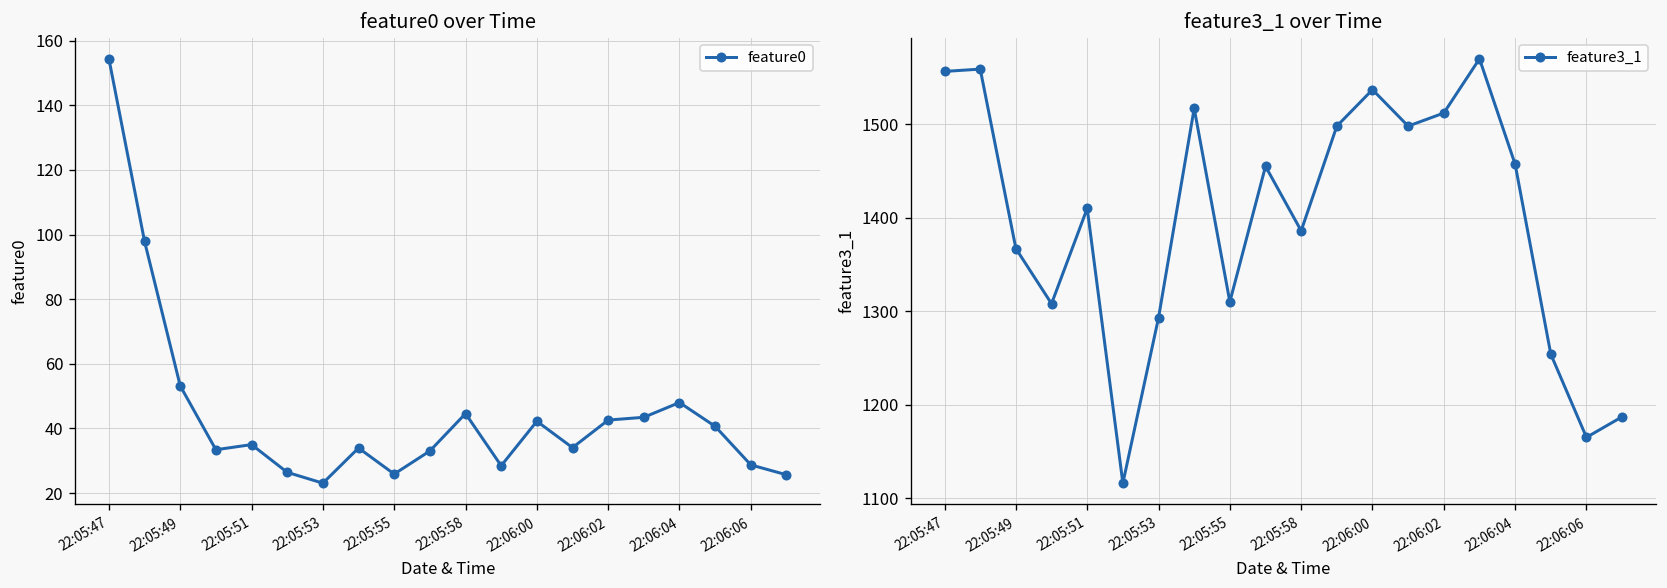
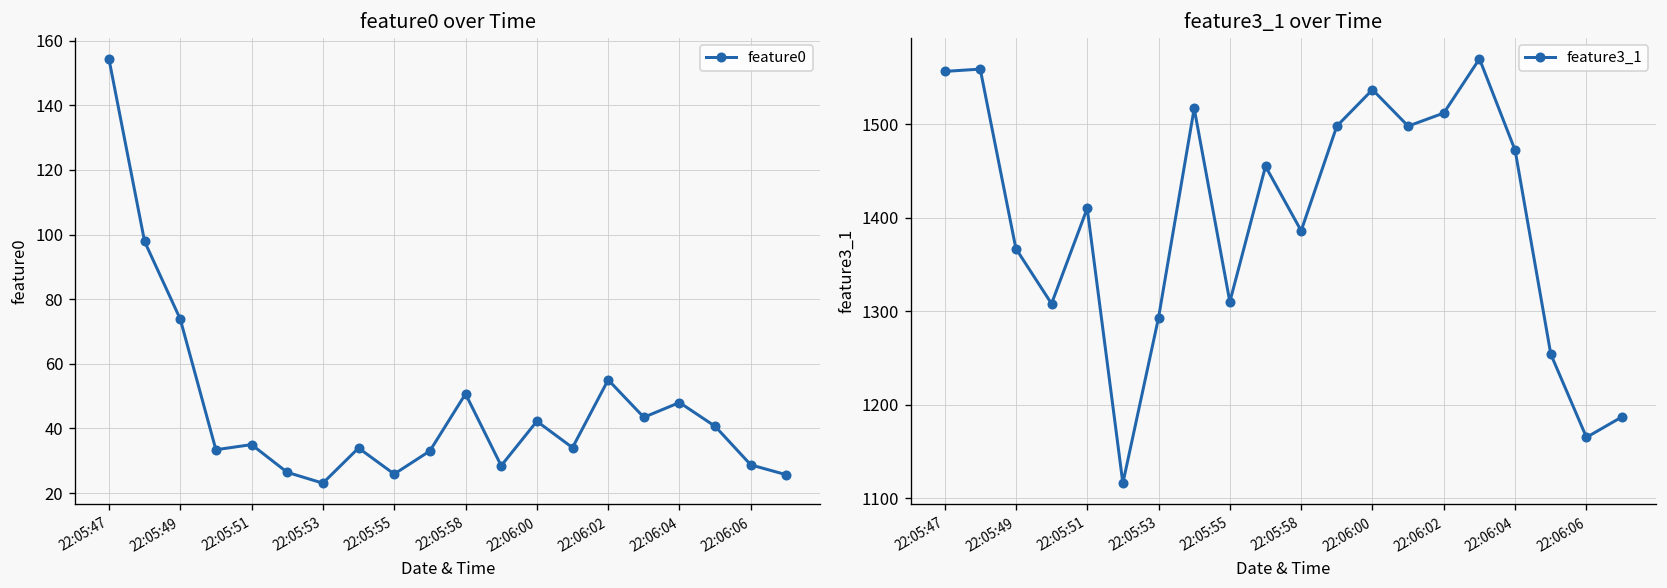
  {
    "feature0 over Time": {
      "22:05:47": 154,
-     "22:05:49": 53,
+     "22:05:49": 74,
      "22:05:51": 35,
      "22:05:53": 23,
      "22:05:55": 26,
-     "22:05:58": 45,
+     "22:05:58": 51,
      "22:06:00": 42,
-     "22:06:02": 43,
+     "22:06:02": 55,
      "22:06:04": 48,
      "22:06:06": 29
    },
    "feature3_1 over Time": {
      "22:05:47": 1560,
      "22:05:49": 1370,
      "22:05:51": 1410,
      "22:05:53": 1290,
      "22:05:55": 1310,
      "22:05:58": 1390,
      "22:06:00": 1540,
      "22:06:02": 1510,
-     "22:06:04": 1460,
+     "22:06:04": 1470,
      "22:06:06": 1170
    }
  }
